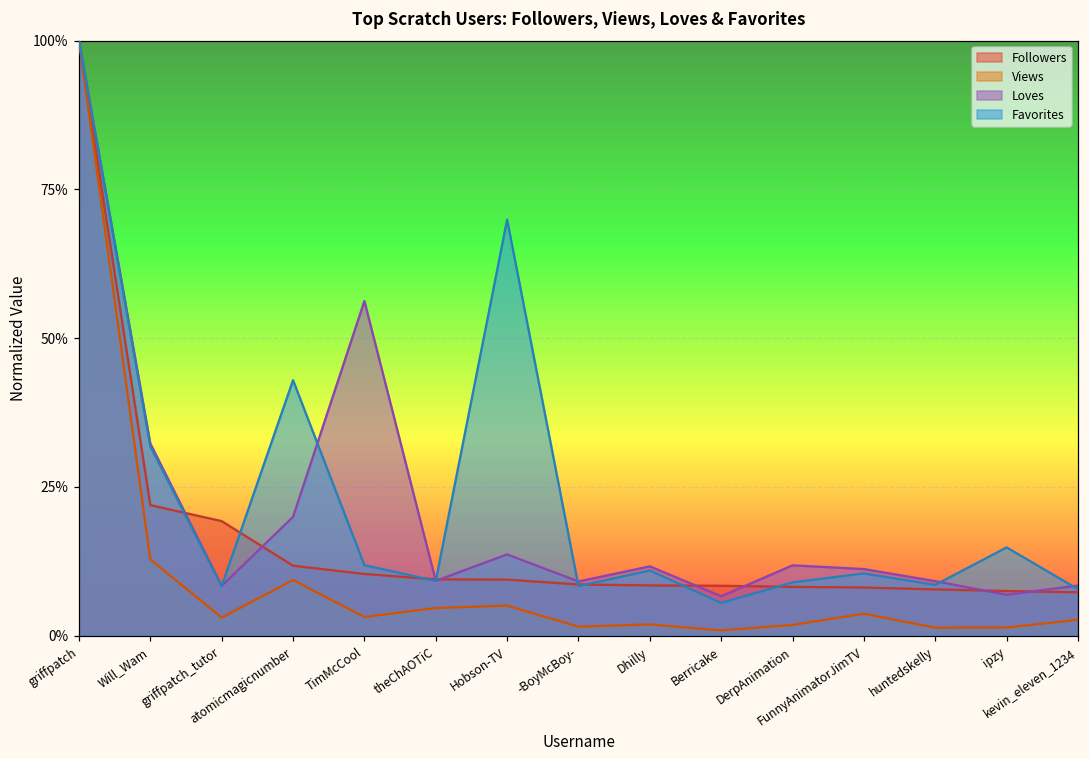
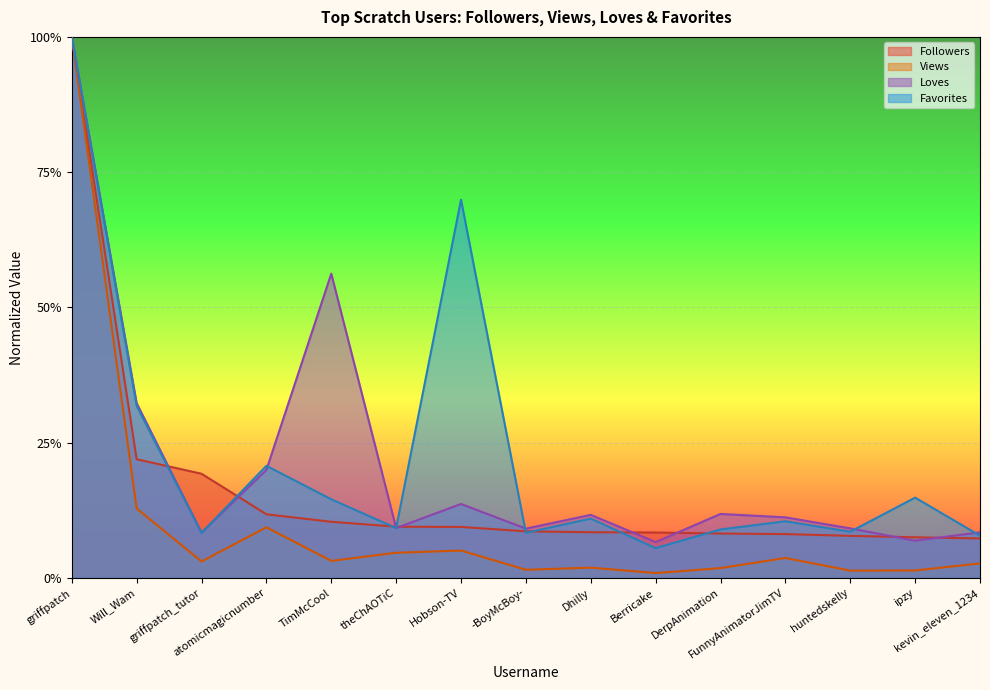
  {
    "Loves": {
      "Will_Wam": "32%",
      "atomicmagicnumber": "20%",
      "TimMcCool": "56%",
      "Hobson-TV": "14%",
      "-BoyMcBoy-": "9%",
      "Dhilly": "12%",
      "Berricake": "7%",
      "DerpAnimation": "12%",
      "FunnyAnimatorJimTV": "11%",
      "huntedskelly": "9%",
      "ipzy": "7%",
      "kevin_eleven_1234": "8%"
    },
    "Favorites": {
      "Will_Wam": "32%",
-     "atomicmagicnumber": "43%",
-     "TimMcCool": "12%",
+     "atomicmagicnumber": "21%",
+     "TimMcCool": "15%",
      "Hobson-TV": "70%",
      "Dhilly": "11%",
      "Berricake": "5%",
      "DerpAnimation": "9%",
      "FunnyAnimatorJimTV": "10%",
      "huntedskelly": "9%",
      "ipzy": "15%",
      "kevin_eleven_1234": "8%"
    }
  }
